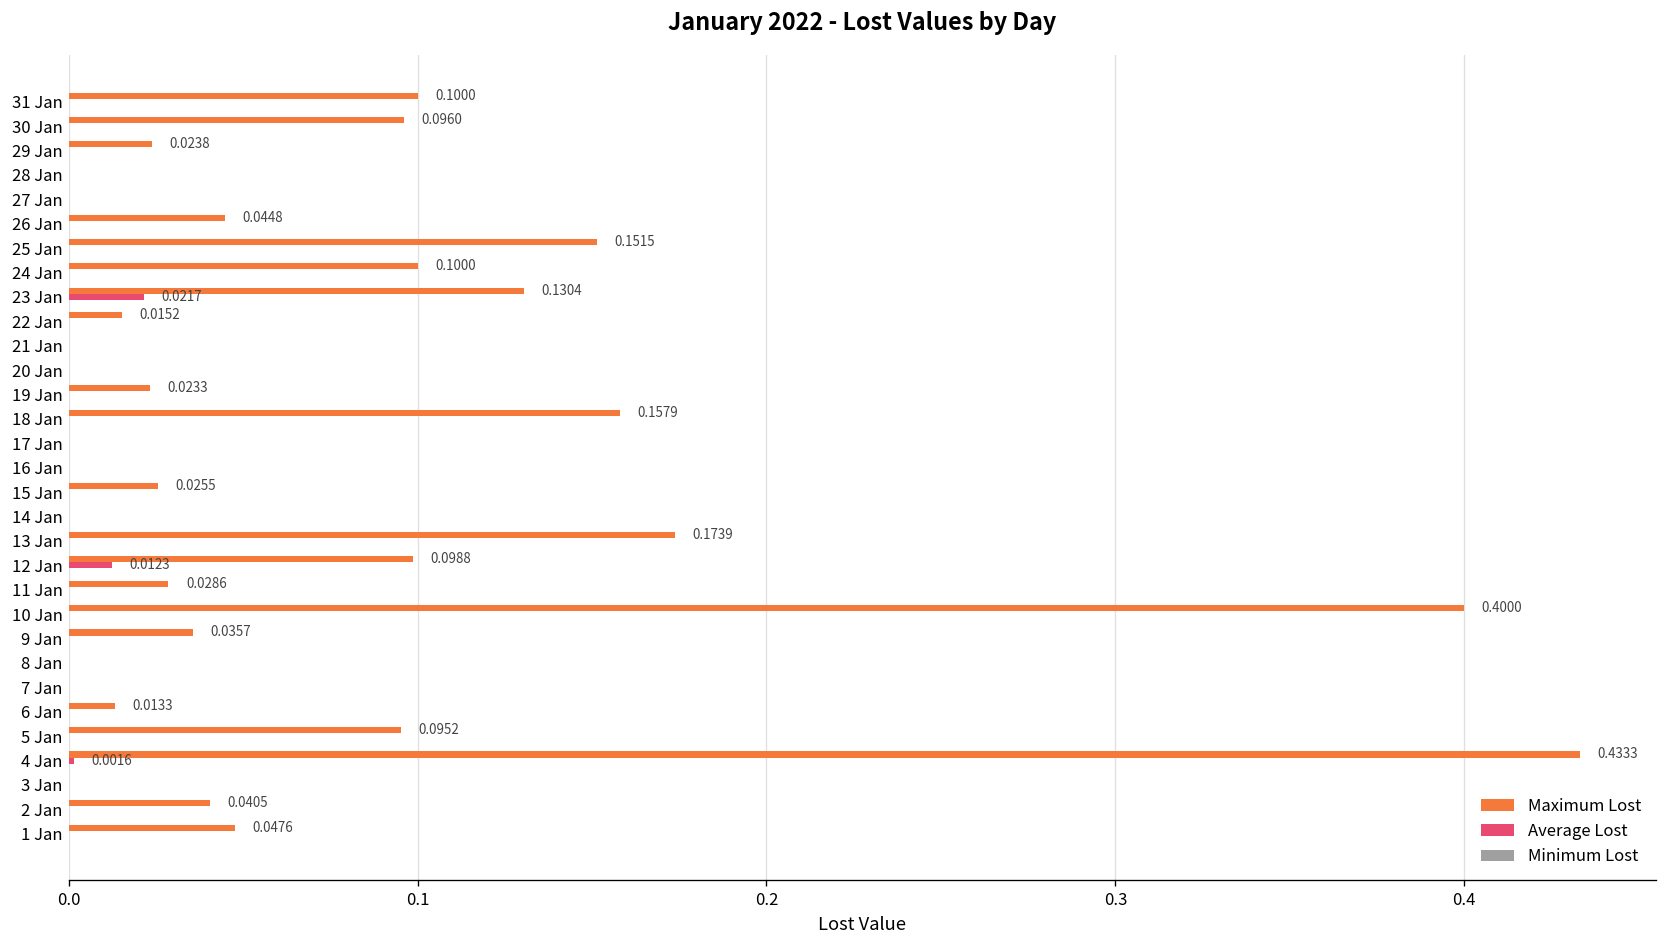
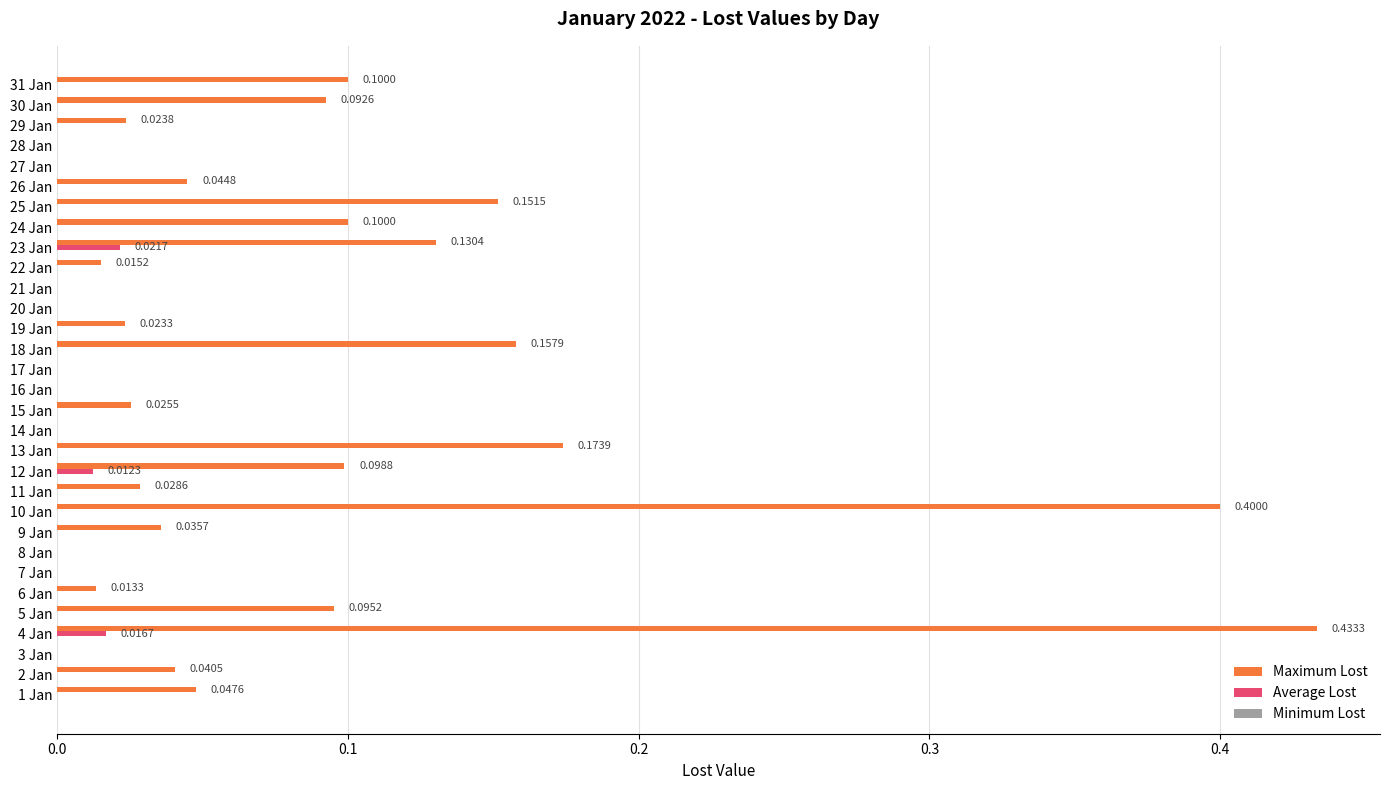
  {
    "Maximum Lost": {
      "31 Jan": 0.1000,
-     "30 Jan": 0.0960,
+     "30 Jan": 0.0926,
      "29 Jan": 0.0238,
      "26 Jan": 0.0448,
      "25 Jan": 0.1515,
      "24 Jan": 0.1000,
      "23 Jan": 0.1304,
      "22 Jan": 0.0152,
      "19 Jan": 0.0233,
      "18 Jan": 0.1579,
      "15 Jan": 0.0255,
      "13 Jan": 0.1739,
      "12 Jan": 0.0988,
      "11 Jan": 0.0286,
      "10 Jan": 0.4000,
      "9 Jan": 0.0357,
      "6 Jan": 0.0133,
      "5 Jan": 0.0952,
      "4 Jan": 0.4333,
      "2 Jan": 0.0405,
      "1 Jan": 0.0476
    },
    "Average Lost": {
      "23 Jan": 0.0217,
      "12 Jan": 0.0123,
-     "4 Jan": 0.0016
+     "4 Jan": 0.0167
    },
    "Minimum Lost": {
      "31 Jan": 0.000,
      "30 Jan": 0.000,
      "29 Jan": 0.000,
      "28 Jan": 0.000,
      "27 Jan": 0.000,
      "26 Jan": 0.000,
      "25 Jan": 0.000,
      "24 Jan": 0.000,
      "23 Jan": 0.000,
      "22 Jan": 0.000,
      "21 Jan": 0.000,
      "20 Jan": 0.000,
      "19 Jan": 0.000,
      "18 Jan": 0.000,
      "17 Jan": 0.000,
      "16 Jan": 0.000,
      "15 Jan": 0.000,
      "14 Jan": 0.000,
      "13 Jan": 0.000,
      "12 Jan": 0.000,
      "11 Jan": 0.000,
      "10 Jan": 0.000,
      "9 Jan": 0.000,
      "8 Jan": 0.000,
      "7 Jan": 0.000,
      "6 Jan": 0.000,
      "5 Jan": 0.000,
      "4 Jan": 0.000,
      "3 Jan": 0.000,
      "2 Jan": 0.000,
      "1 Jan": 0.000
    }
  }
